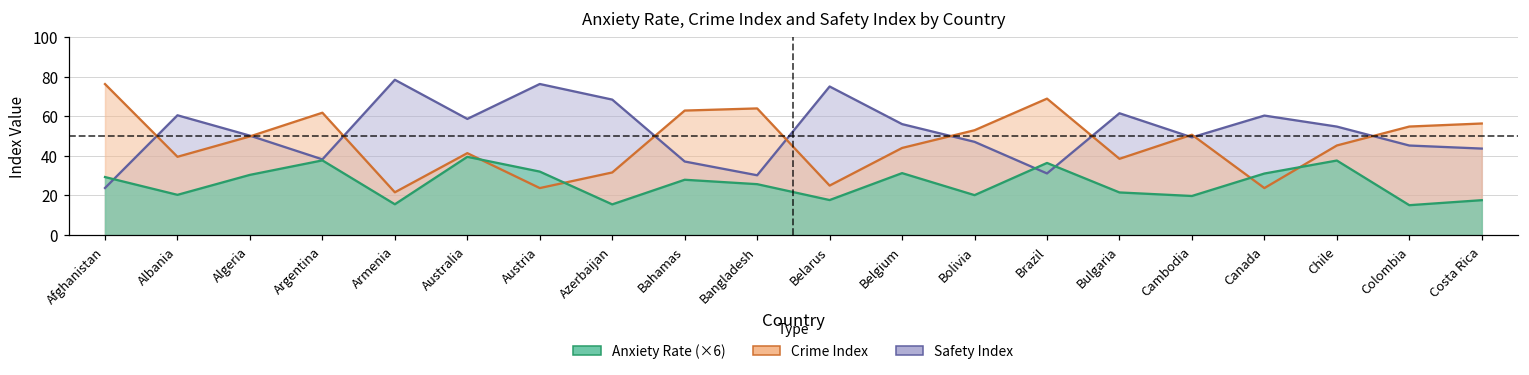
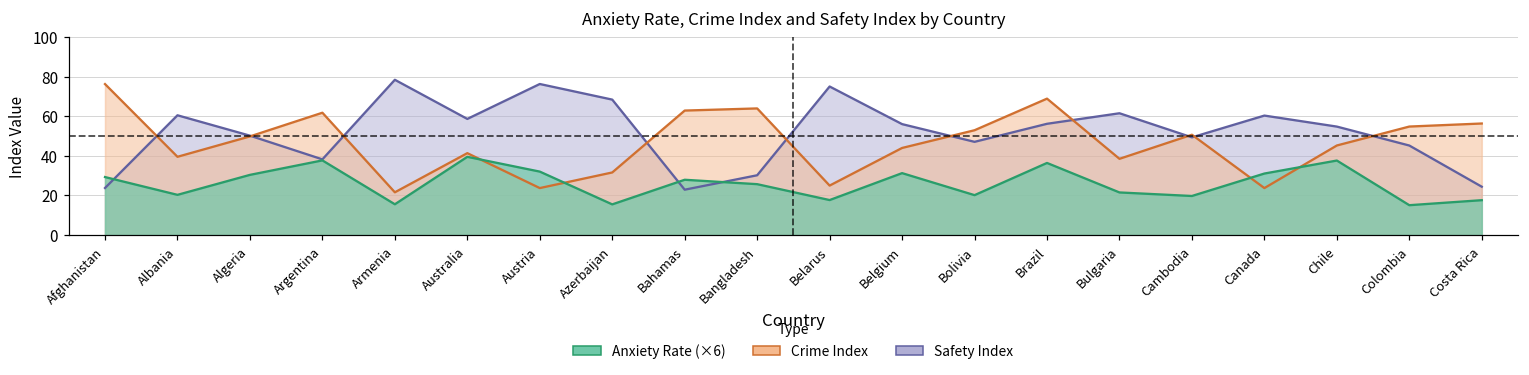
  {
    "Safety Index": {
      "Afghanistan": 24,
      "Albania": 60,
      "Armenia": 78,
      "Australia": 59,
      "Austria": 76,
      "Azerbaijan": 68,
-     "Bahamas": 37,
+     "Bahamas": 23,
      "Bangladesh": 30,
      "Belarus": 75,
      "Belgium": 56,
      "Bolivia": 47,
-     "Brazil": 31,
+     "Brazil": 56,
      "Bulgaria": 62,
      "Canada": 60,
      "Chile": 55,
      "Colombia": 45,
-     "Costa Rica": 44
+     "Costa Rica": 24
    },
    "Crime Index": {
      "Afghanistan": 76,
      "Albania": 40,
      "Argentina": 62,
      "Armenia": 22,
      "Australia": 41,
      "Austria": 24,
      "Azerbaijan": 32,
      "Bahamas": 63,
      "Bangladesh": 64,
      "Belarus": 25,
      "Belgium": 44,
      "Bolivia": 53,
      "Brazil": 69,
      "Bulgaria": 39,
      "Canada": 24,
      "Chile": 45,
      "Colombia": 55,
      "Costa Rica": 56
    },
    "Anxiety Rate (×6)": {
      "Afghanistan": 29,
      "Albania": 20,
      "Algeria": 30,
      "Armenia": 16,
      "Australia": 40,
      "Austria": 32,
      "Azerbaijan": 15,
      "Bahamas": 28,
      "Bangladesh": 26,
      "Belarus": 18,
      "Belgium": 31,
      "Bolivia": 20,
      "Brazil": 36,
      "Bulgaria": 22,
      "Cambodia": 20,
      "Canada": 31,
      "Chile": 38,
      "Colombia": 15,
      "Costa Rica": 18
    }
  }
